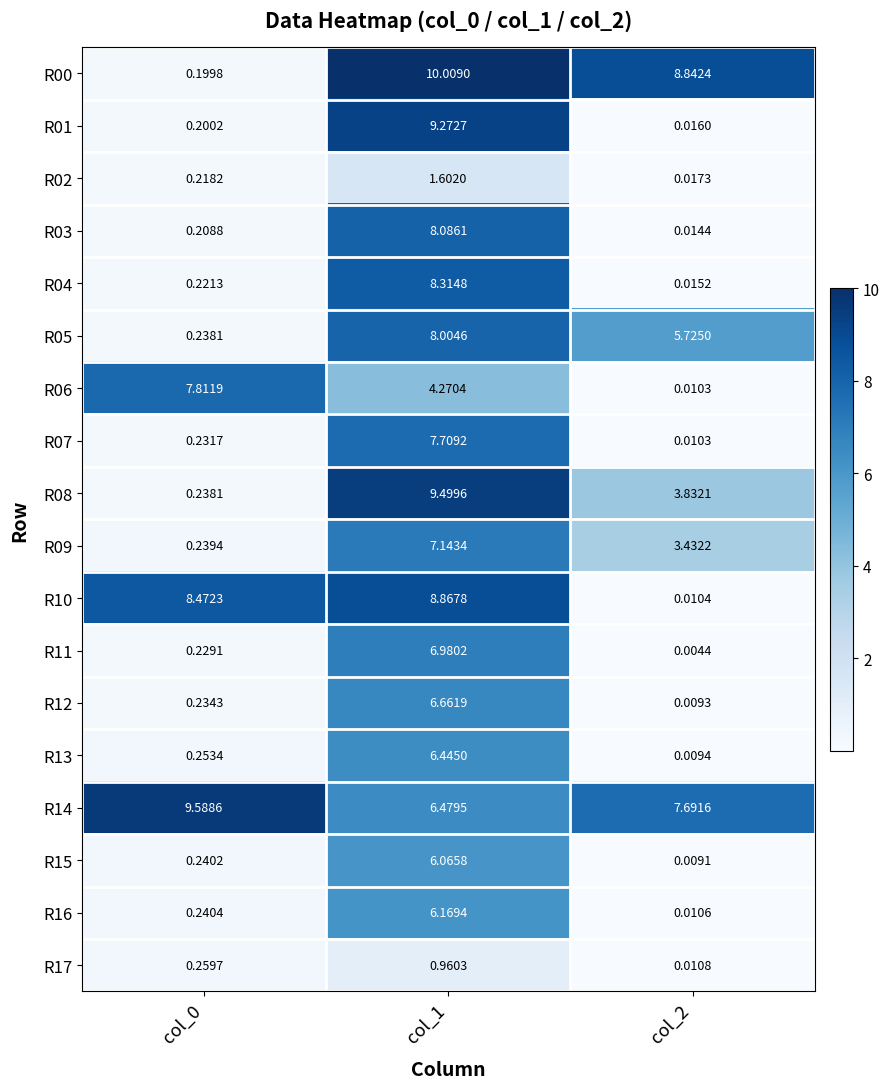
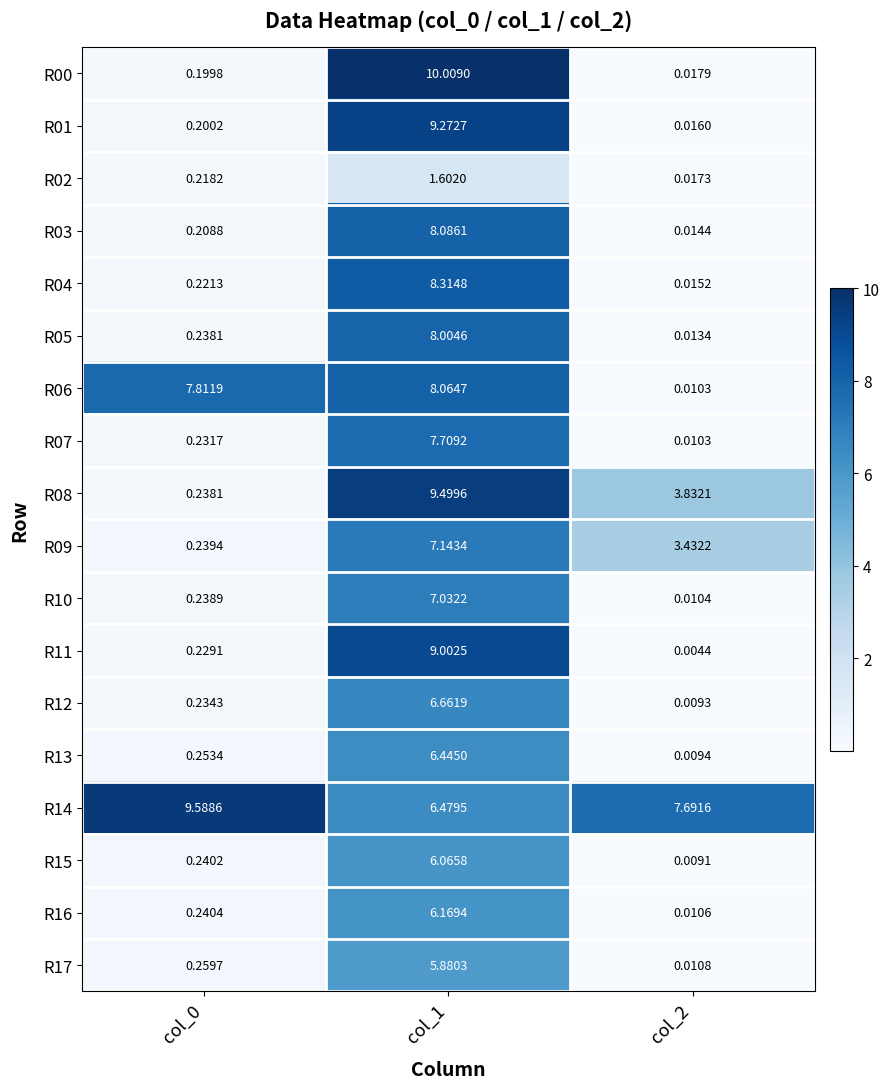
  {
    "R00": {
      "col_0": 0.1998,
      "col_1": 10.0090,
-     "col_2": 8.8424
+     "col_2": 0.0179
    },
    "R01": {
      "col_0": 0.2002,
      "col_1": 9.2727,
      "col_2": 0.0160
    },
    "R02": {
      "col_0": 0.2182,
      "col_1": 1.6020,
      "col_2": 0.0173
    },
    "R03": {
      "col_0": 0.2088,
      "col_1": 8.0861,
      "col_2": 0.0144
    },
    "R04": {
      "col_0": 0.2213,
      "col_1": 8.3148,
      "col_2": 0.0152
    },
    "R05": {
      "col_0": 0.2381,
      "col_1": 8.0046,
-     "col_2": 5.7250
+     "col_2": 0.0134
    },
    "R06": {
      "col_0": 7.8119,
-     "col_1": 4.2704,
+     "col_1": 8.0647,
      "col_2": 0.0103
    },
    "R07": {
      "col_0": 0.2317,
      "col_1": 7.7092,
      "col_2": 0.0103
    },
    "R08": {
      "col_0": 0.2381,
      "col_1": 9.4996,
      "col_2": 3.8321
    },
    "R09": {
      "col_0": 0.2394,
      "col_1": 7.1434,
      "col_2": 3.4322
    },
    "R10": {
-     "col_0": 8.4723,
-     "col_1": 8.8678,
+     "col_0": 0.2389,
+     "col_1": 7.0322,
      "col_2": 0.0104
    },
    "R11": {
      "col_0": 0.2291,
-     "col_1": 6.9802,
+     "col_1": 9.0025,
      "col_2": 0.0044
    },
    "R12": {
      "col_0": 0.2343,
      "col_1": 6.6619,
      "col_2": 0.0093
    },
    "R13": {
      "col_0": 0.2534,
      "col_1": 6.4450,
      "col_2": 0.0094
    },
    "R14": {
      "col_0": 9.5886,
      "col_1": 6.4795,
      "col_2": 7.6916
    },
    "R15": {
      "col_0": 0.2402,
      "col_1": 6.0658,
      "col_2": 0.0091
    },
    "R16": {
      "col_0": 0.2404,
      "col_1": 6.1694,
      "col_2": 0.0106
    },
    "R17": {
      "col_0": 0.2597,
-     "col_1": 0.9603,
+     "col_1": 5.8803,
      "col_2": 0.0108
    }
  }
